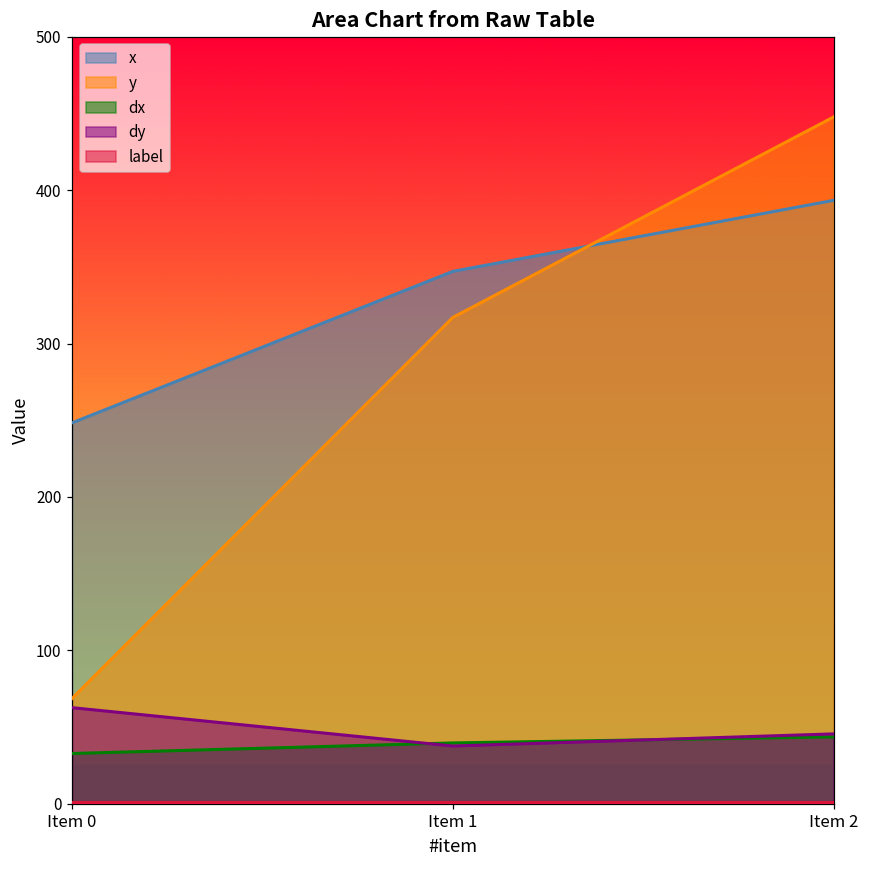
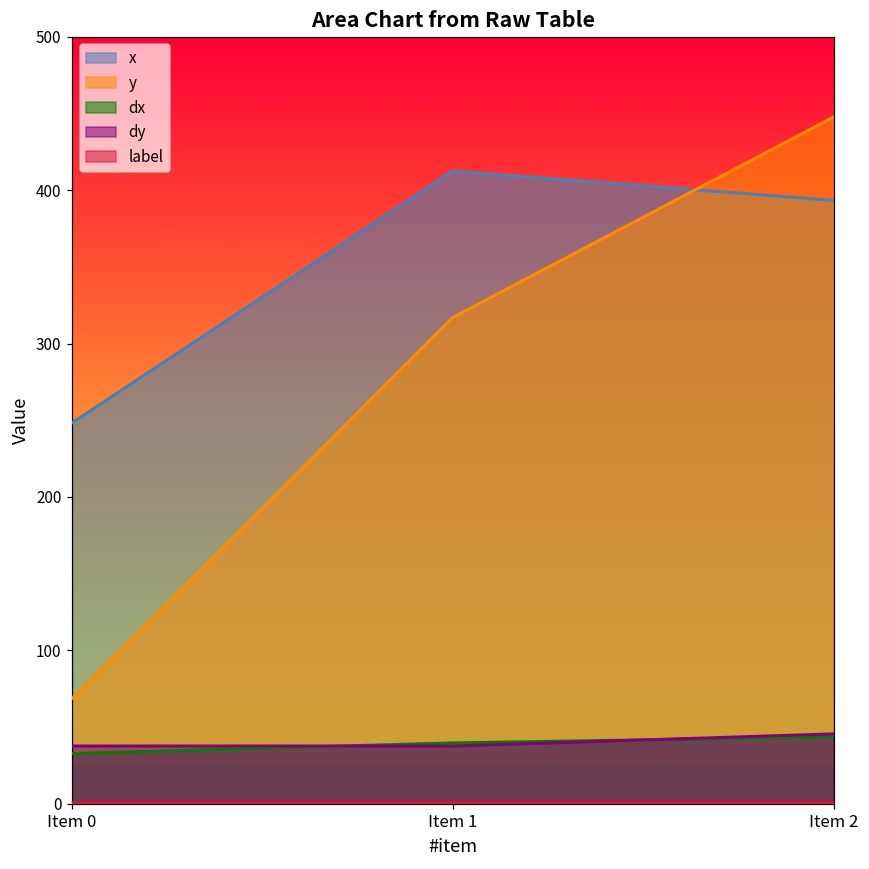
  {
    "x": {
      "Item 0": 248,
-     "Item 1": 347,
+     "Item 1": 412,
      "Item 2": 393
    },
    "y": {
      "Item 0": 69,
      "Item 1": 317,
      "Item 2": 448
    },
    "dx": {
      "Item 0": 33,
      "Item 1": 40,
      "Item 2": 44
    },
    "dy": {
-     "Item 0": 63,
+     "Item 0": 38,
      "Item 1": 38,
      "Item 2": 46
    },
    "label": {
      "Item 0": 1,
      "Item 1": 1,
      "Item 2": 1
    }
  }
